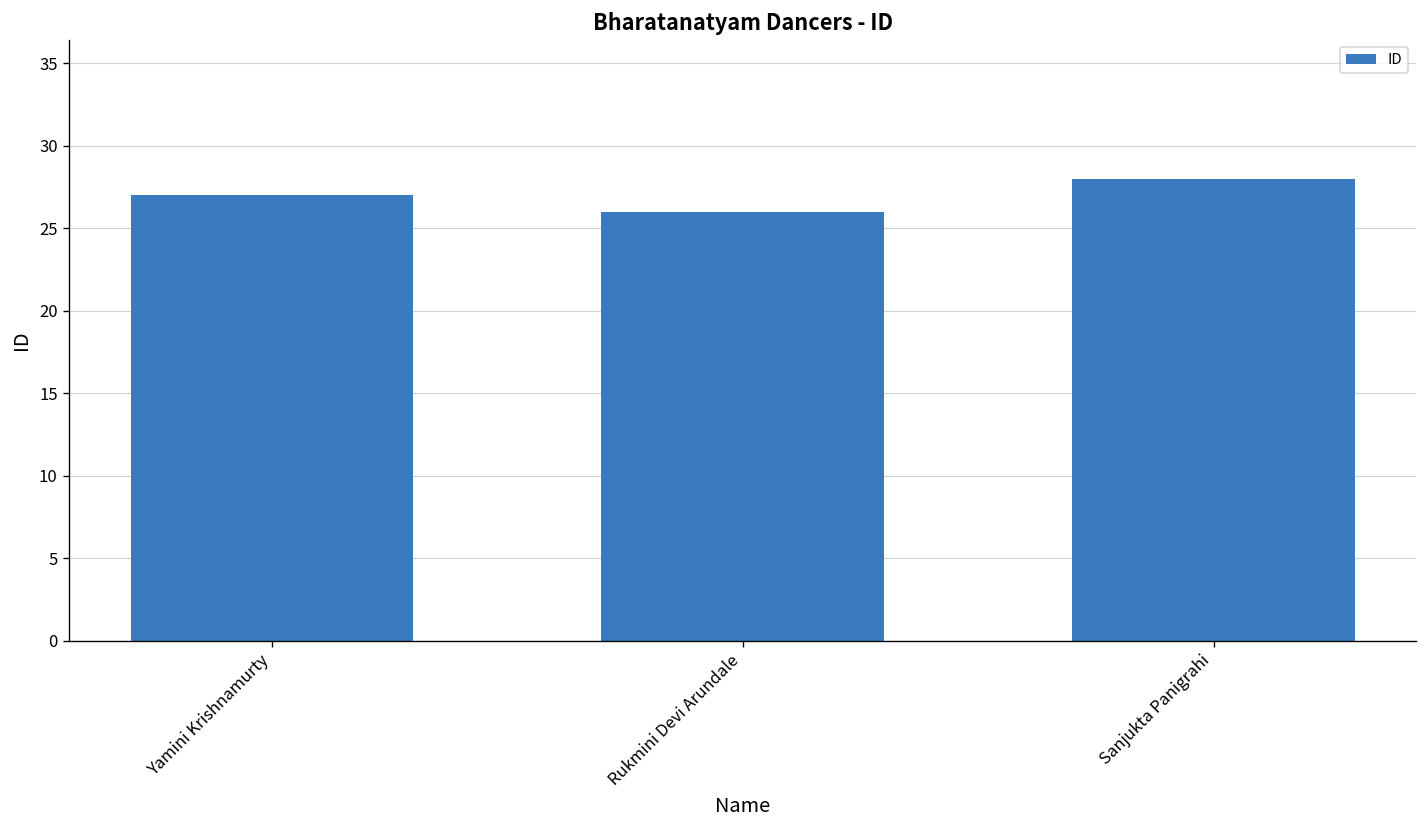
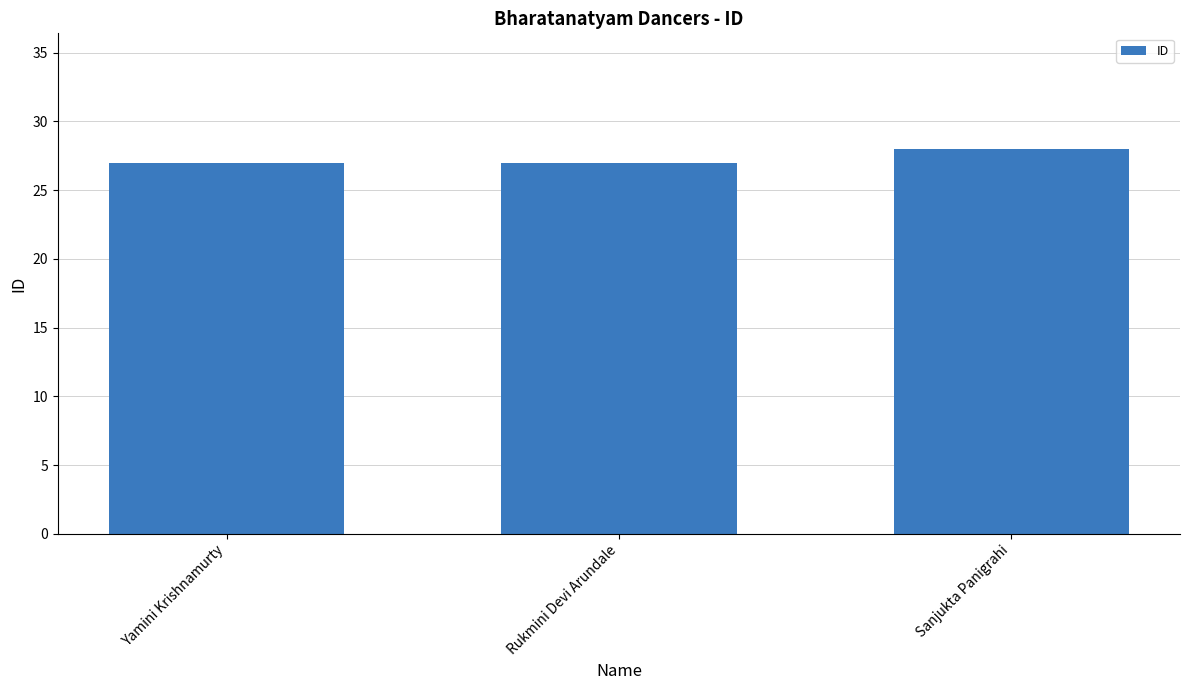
  {
    "Yamini Krishnamurty": 27,
-   "Rukmini Devi Arundale": 26,
+   "Rukmini Devi Arundale": 27,
    "Sanjukta Panigrahi": 28
  }
